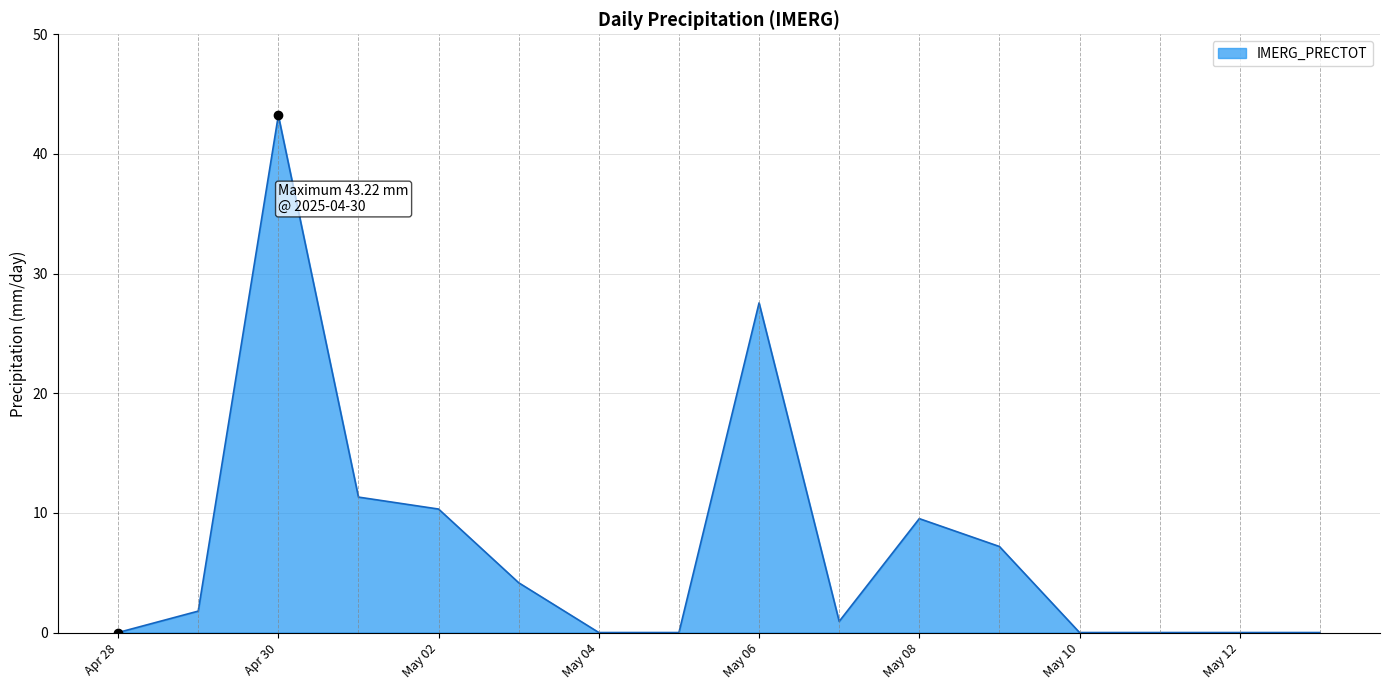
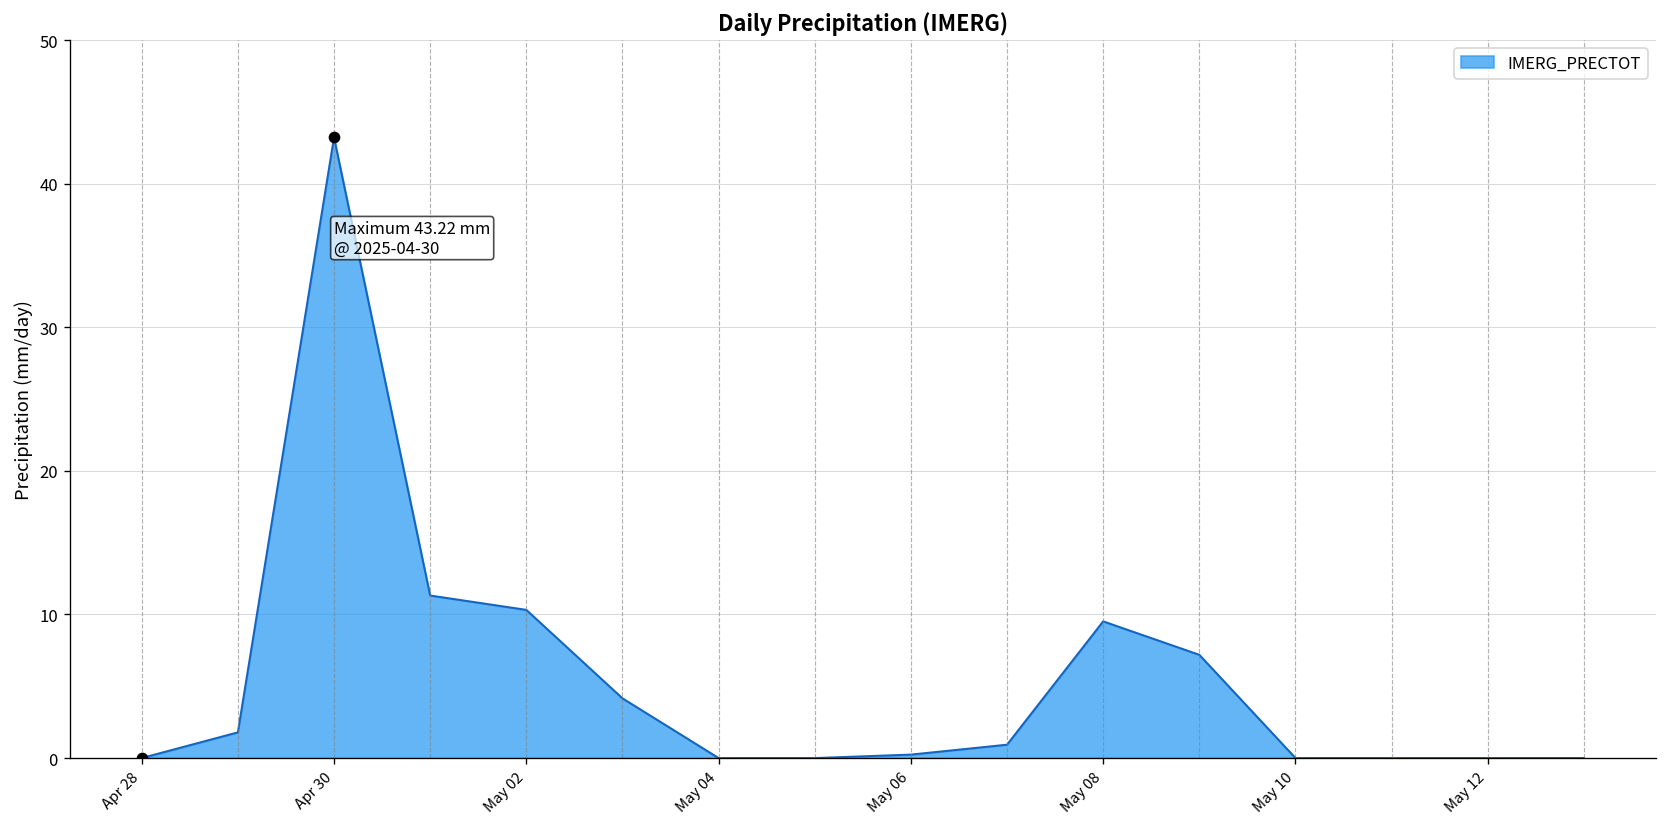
  {
    "IMERG_PRECTOT": {
      "May 02": 10.3,
      "May 04": 0.0,
-     "May 06": 27.6,
+     "May 06": 0.2,
      "May 08": 9.5,
      "May 10": 0.0,
      "May 12": 0.0
    }
  }
